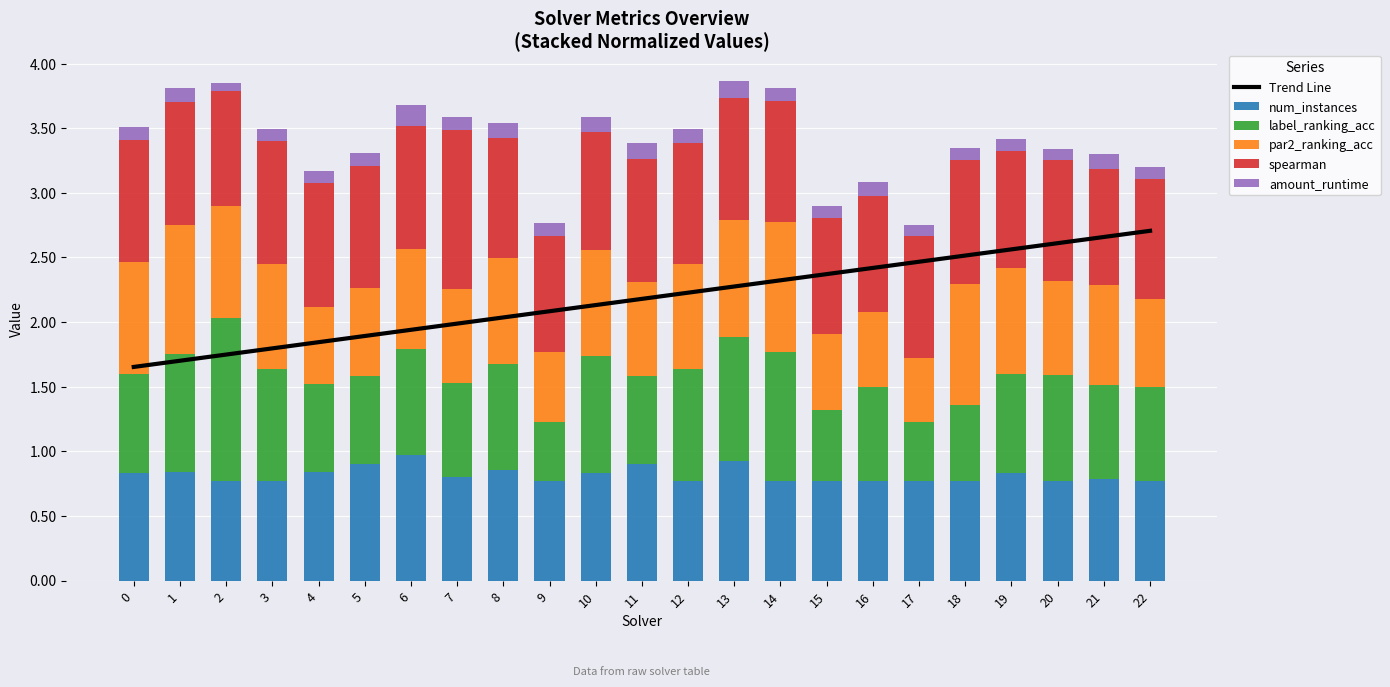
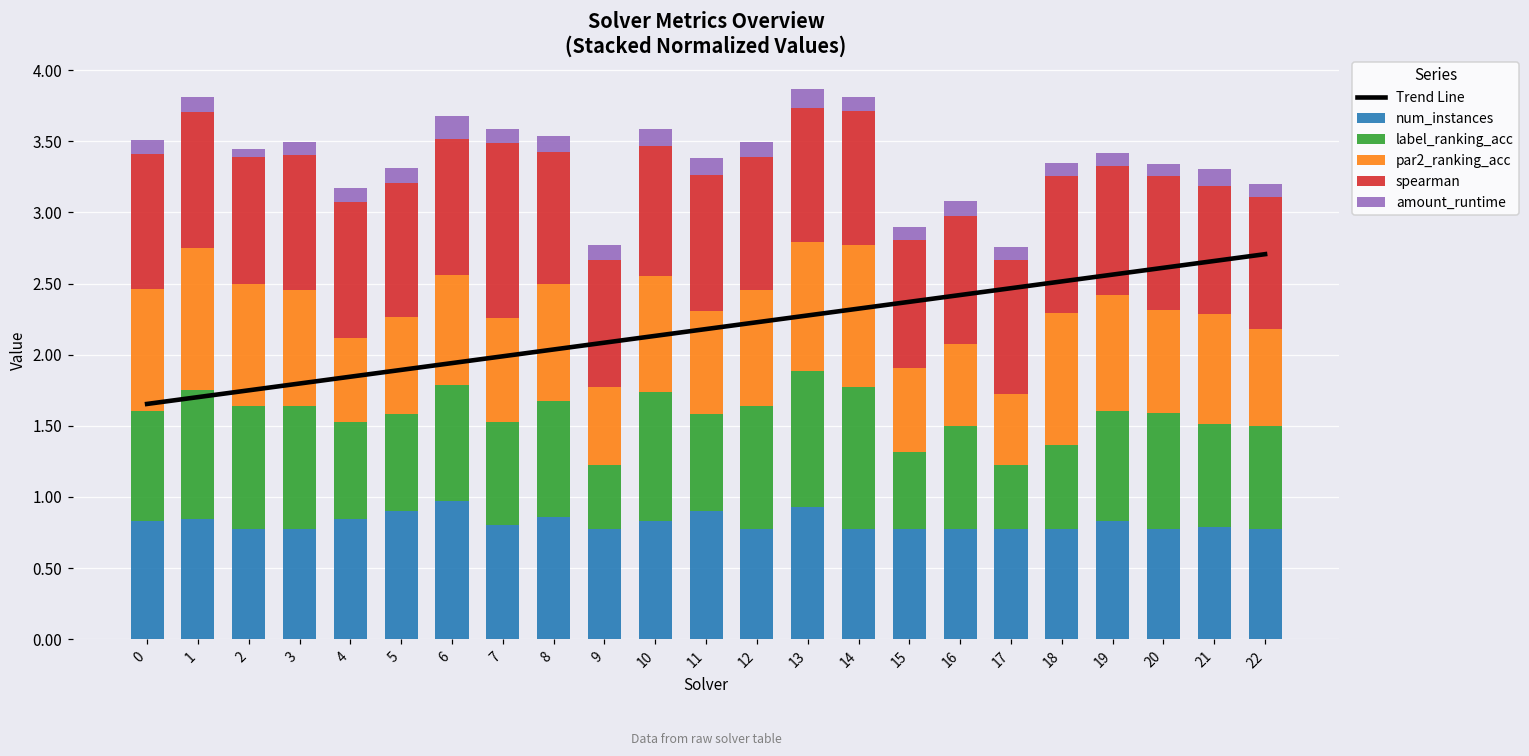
  {
    "Trend Line": {
      "0": 1.65,
      "1": 1.70,
      "2": 1.75,
      "3": 1.80,
      "4": 1.84,
      "5": 1.89,
      "6": 1.94,
      "7": 1.99,
      "8": 2.04,
      "9": 2.08,
      "10": 2.13,
      "11": 2.18,
      "12": 2.23,
      "13": 2.28,
      "14": 2.32,
      "15": 2.37,
      "16": 2.42,
      "17": 2.47,
      "18": 2.51,
      "19": 2.56,
      "20": 2.61,
      "21": 2.66,
      "22": 2.71
    },
    "num_instances": {
      "0": 0.83,
      "1": 0.84,
      "2": 0.77,
      "3": 0.77,
      "4": 0.84,
      "5": 0.90,
      "6": 0.97,
      "7": 0.80,
      "8": 0.86,
      "9": 0.77,
      "10": 0.83,
      "11": 0.90,
      "12": 0.77,
      "13": 0.93,
      "14": 0.77,
      "15": 0.77,
      "16": 0.77,
      "17": 0.77,
      "18": 0.77,
      "19": 0.83,
      "20": 0.77,
      "21": 0.79,
      "22": 0.77
    },
    "label_ranking_acc": {
      "0": 0.77,
      "1": 0.91,
-     "2": 1.26,
+     "2": 0.86,
      "3": 0.86,
      "4": 0.68,
      "5": 0.68,
      "6": 0.82,
      "7": 0.73,
      "8": 0.82,
      "9": 0.45,
      "10": 0.91,
      "11": 0.68,
      "12": 0.86,
      "13": 0.95,
      "14": 1.00,
      "15": 0.55,
      "16": 0.73,
      "17": 0.45,
      "18": 0.59,
      "19": 0.77,
      "20": 0.82,
      "21": 0.73,
      "22": 0.73
    },
    "par2_ranking_acc": {
      "0": 0.86,
      "1": 1.00,
      "2": 0.86,
      "3": 0.82,
      "4": 0.59,
      "5": 0.68,
      "6": 0.77,
      "7": 0.73,
      "8": 0.82,
      "9": 0.55,
      "10": 0.82,
      "11": 0.73,
      "12": 0.82,
      "13": 0.91,
      "14": 1.00,
      "15": 0.59,
      "16": 0.58,
      "17": 0.50,
      "18": 0.93,
      "19": 0.82,
      "20": 0.73,
      "21": 0.77,
      "22": 0.68
    },
    "spearman": {
      "0": 0.95,
      "1": 0.96,
      "2": 0.89,
      "3": 0.95,
      "4": 0.96,
      "5": 0.94,
      "6": 0.95,
      "7": 1.23,
      "8": 0.93,
      "9": 0.89,
      "10": 0.91,
      "11": 0.95,
      "12": 0.94,
      "13": 0.94,
      "14": 0.94,
      "15": 0.90,
      "16": 0.90,
      "17": 0.94,
      "18": 0.96,
      "19": 0.91,
      "20": 0.94,
      "21": 0.90,
      "22": 0.93
    },
    "amount_runtime": {
      "0": 0.10,
      "1": 0.10,
      "2": 0.05,
      "3": 0.10,
      "4": 0.10,
      "5": 0.10,
      "6": 0.17,
      "7": 0.10,
      "8": 0.11,
      "9": 0.11,
      "10": 0.12,
      "11": 0.12,
      "12": 0.11,
      "13": 0.13,
      "14": 0.10,
      "15": 0.09,
      "16": 0.10,
      "17": 0.09,
      "18": 0.10,
      "19": 0.09,
      "20": 0.08,
      "21": 0.12,
      "22": 0.09
    }
  }
